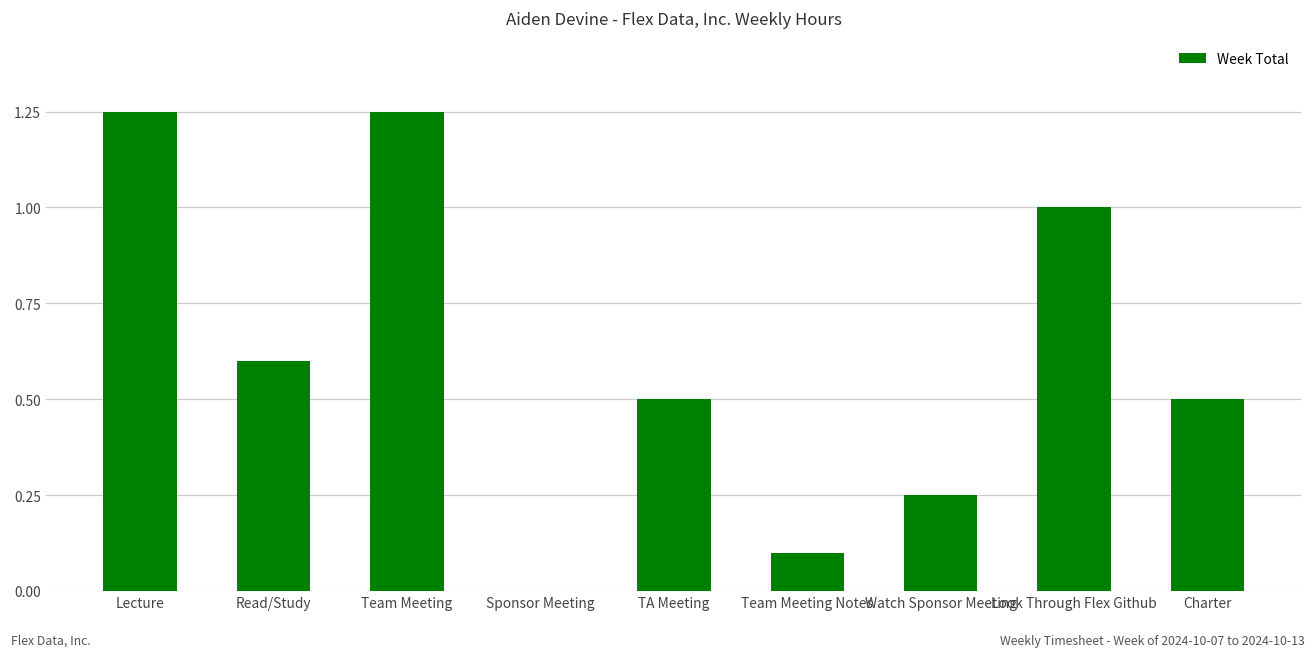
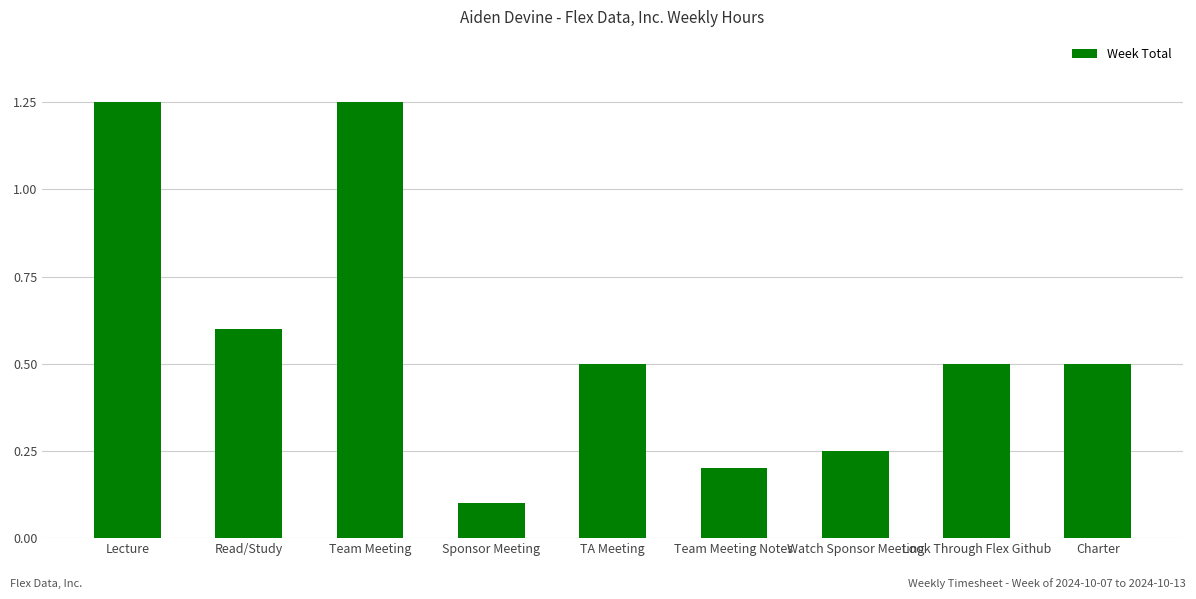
  {
    "Lecture": 1.25,
    "Read/Study": 0.6,
    "Team Meeting": 1.25,
-   "Sponsor Meeting": 0.0,
+   "Sponsor Meeting": 0.1,
    "TA Meeting": 0.5,
-   "Team Meeting Notes": 0.1,
-   "Look Through Flex Github": 1.0,
+   "Team Meeting Notes": 0.2,
+   "Look Through Flex Github": 0.5,
    "Charter": 0.5
  }
